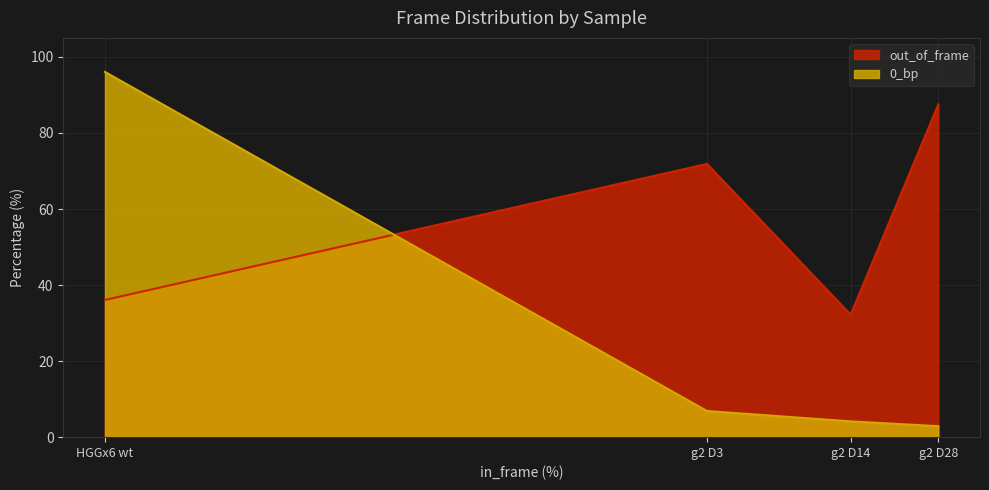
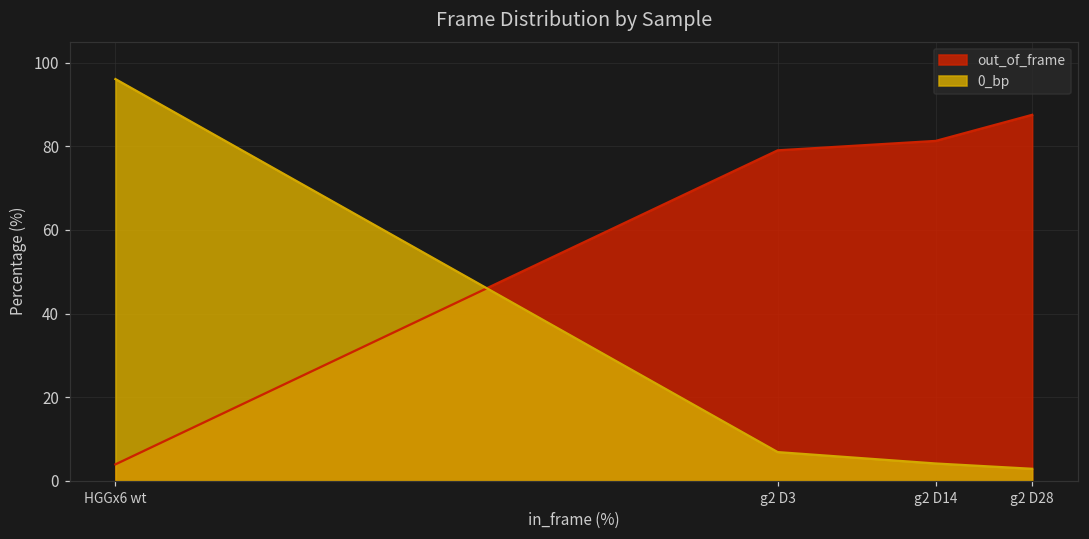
  {
    "out_of_frame": {
-     "HGGx6 wt": 36,
-     "g2 D3": 72,
-     "g2 D14": 32,
+     "HGGx6 wt": 4,
+     "g2 D3": 79,
+     "g2 D14": 81,
      "g2 D28": 88
    },
    "0_bp": {
      "HGGx6 wt": 96,
      "g2 D3": 7,
      "g2 D14": 4,
      "g2 D28": 3
    }
  }
